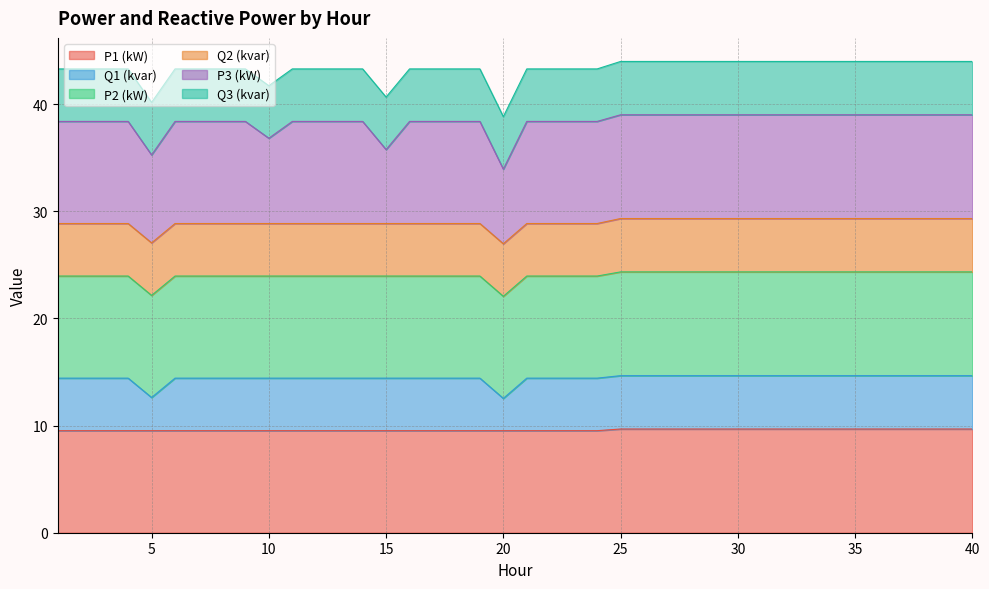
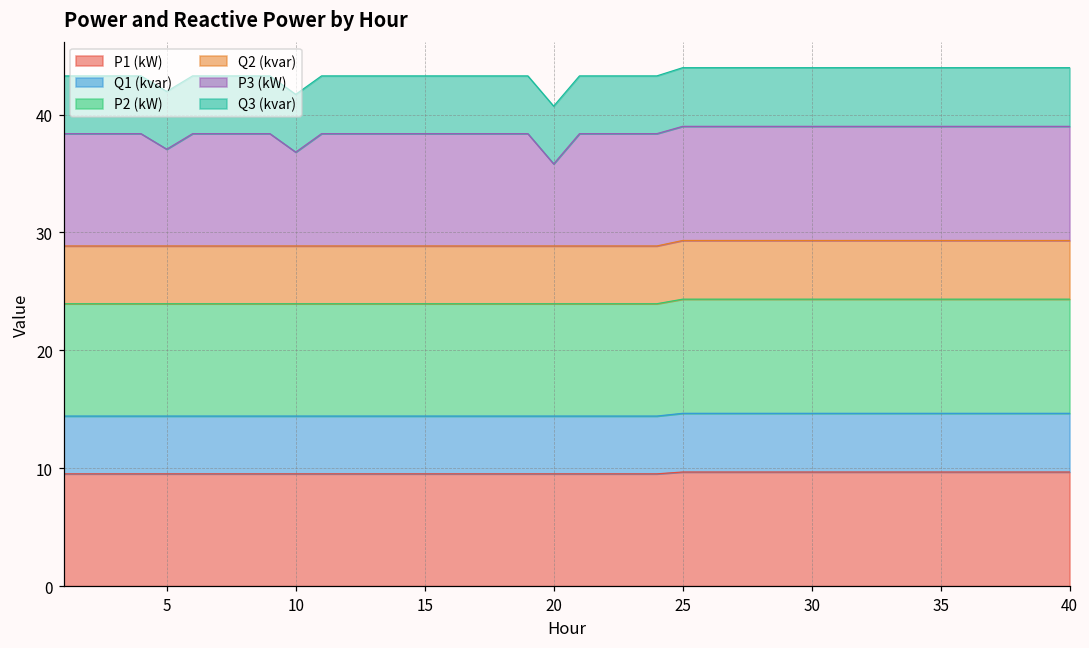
  {
    "Q1 (kvar)": {
-     "5": 3.1,
+     "5": 4.9,
      "10": 4.9,
      "15": 4.9,
-     "20": 3.0,
+     "20": 4.9,
      "25": 5.0,
      "30": 5.0,
      "35": 5.0,
      "40": 5.0
    },
    "P3 (kW)": {
      "5": 8.2,
      "10": 8.0,
-     "15": 6.9,
+     "15": 9.5,
      "20": 7.0,
      "25": 9.7,
      "30": 9.7,
      "35": 9.7,
      "40": 9.7
    }
  }
